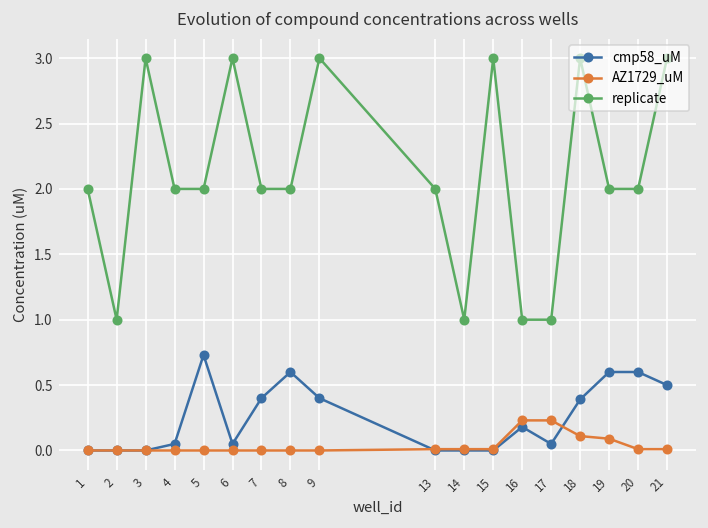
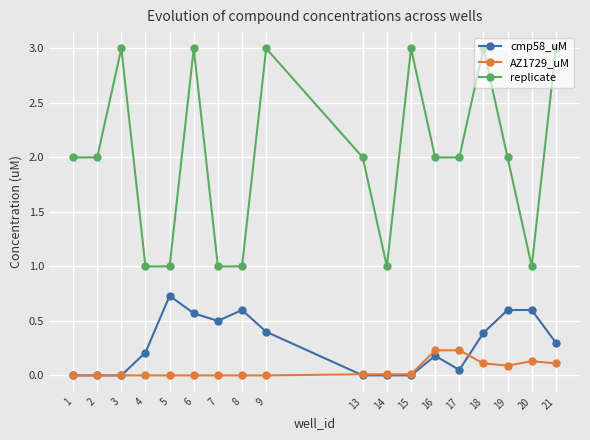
  {
    "cmp58_uM": {
-     "4": 0.05,
+     "4": 0.21,
      "5": 0.73,
-     "6": 0.05,
-     "7": 0.4,
+     "6": 0.57,
+     "7": 0.5,
      "8": 0.60,
      "9": 0.40,
      "16": 0.18,
      "17": 0.05,
      "18": 0.39,
      "19": 0.60,
      "20": 0.60,
-     "21": 0.5
+     "21": 0.3
    },
    "AZ1729_uM": {
      "4": 0.00,
      "5": 0.00,
      "6": 0.00,
      "7": 0.00,
      "8": 0.00,
      "9": 0.00,
      "16": 0.23,
      "17": 0.23,
      "18": 0.11,
      "19": 0.09,
-     "20": 0.01,
-     "21": 0.01
+     "20": 0.13,
+     "21": 0.11
    },
    "replicate": {
      "1": 2,
-     "2": 1,
+     "2": 2,
      "3": 3,
-     "4": 2,
-     "5": 2,
+     "4": 1,
+     "5": 1,
      "6": 3,
-     "7": 2,
-     "8": 2,
+     "7": 1,
+     "8": 1,
      "9": 3,
      "13": 2,
      "14": 1,
      "15": 3,
-     "16": 1,
-     "17": 1,
+     "16": 2,
+     "17": 2,
      "19": 2,
-     "20": 2
+     "20": 1
    }
  }
